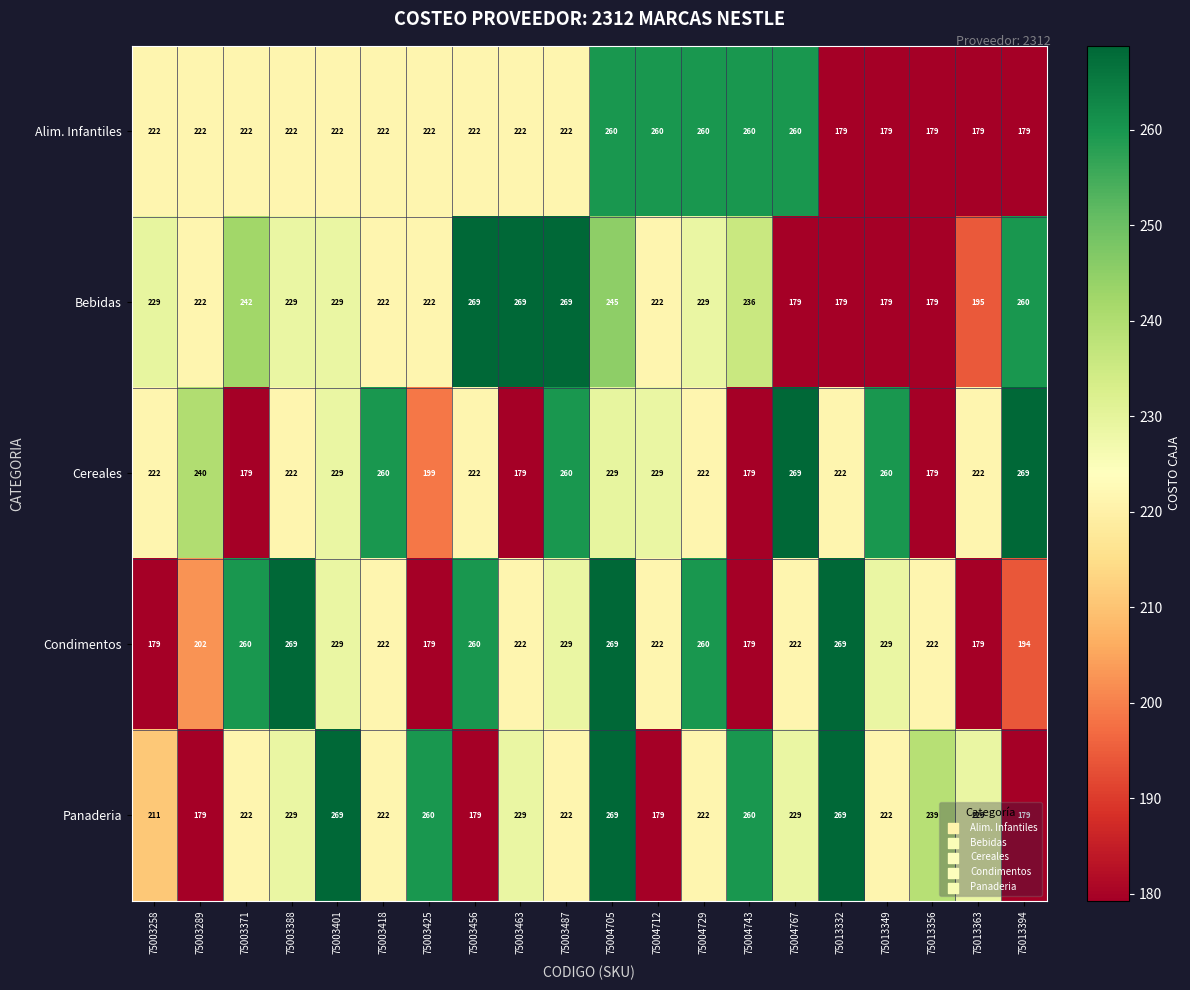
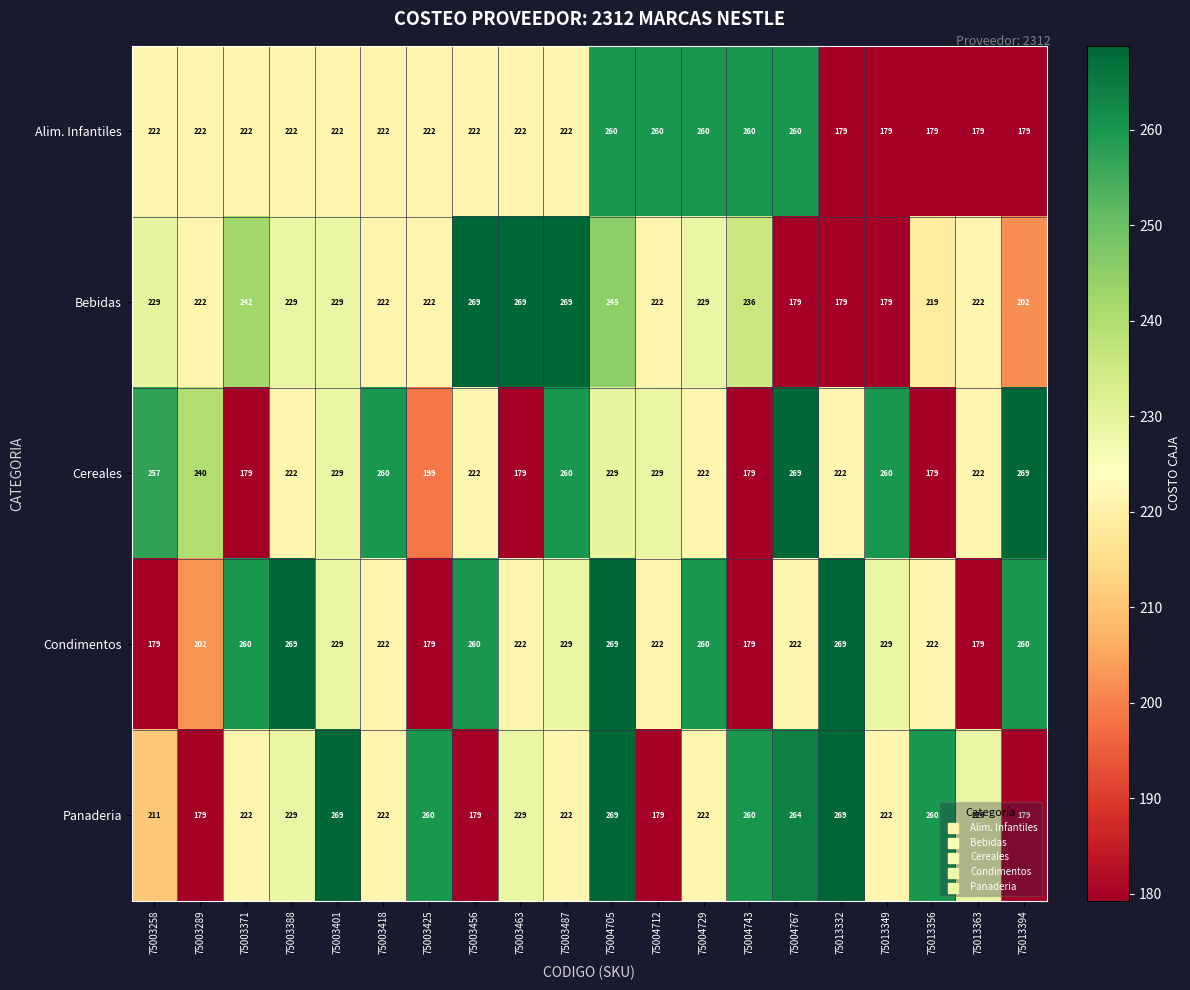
  {
    "Alim. Infantiles": {
      "75003258": 222,
      "75003289": 222,
      "75003371": 222,
      "75003388": 222,
      "75003401": 222,
      "75003418": 222,
      "75003425": 222,
      "75003456": 222,
      "75003463": 222,
      "75003487": 222,
      "75004705": 260,
      "75004712": 260,
      "75004729": 260,
      "75004743": 260,
      "75004767": 260,
      "75013332": 179,
      "75013349": 179,
      "75013356": 179,
      "75013363": 179,
      "75013394": 179
    },
    "Bebidas": {
      "75003258": 229,
      "75003289": 222,
      "75003371": 242,
      "75003388": 229,
      "75003401": 229,
      "75003418": 222,
      "75003425": 222,
      "75003456": 269,
      "75003463": 269,
      "75003487": 269,
      "75004705": 245,
      "75004712": 222,
      "75004729": 229,
      "75004743": 236,
      "75004767": 179,
      "75013332": 179,
      "75013349": 179,
-     "75013356": 179,
-     "75013363": 195,
-     "75013394": 260
+     "75013356": 219,
+     "75013363": 222,
+     "75013394": 202
    },
    "Cereales": {
-     "75003258": 222,
+     "75003258": 257,
      "75003289": 240,
      "75003371": 179,
      "75003388": 222,
      "75003401": 229,
      "75003418": 260,
      "75003425": 199,
      "75003456": 222,
      "75003463": 179,
      "75003487": 260,
      "75004705": 229,
      "75004712": 229,
      "75004729": 222,
      "75004743": 179,
      "75004767": 269,
      "75013332": 222,
      "75013349": 260,
      "75013356": 179,
      "75013363": 222,
      "75013394": 269
    },
    "Condimentos": {
      "75003258": 179,
      "75003289": 202,
      "75003371": 260,
      "75003388": 269,
      "75003401": 229,
      "75003418": 222,
      "75003425": 179,
      "75003456": 260,
      "75003463": 222,
      "75003487": 229,
      "75004705": 269,
      "75004712": 222,
      "75004729": 260,
      "75004743": 179,
      "75004767": 222,
      "75013332": 269,
      "75013349": 229,
      "75013356": 222,
      "75013363": 179,
-     "75013394": 194
+     "75013394": 260
    },
    "Panaderia": {
      "75003258": 211,
      "75003289": 179,
      "75003371": 222,
      "75003388": 229,
      "75003401": 269,
      "75003418": 222,
      "75003425": 260,
      "75003456": 179,
      "75003463": 229,
      "75003487": 222,
      "75004705": 269,
      "75004712": 179,
      "75004729": 222,
      "75004743": 260,
-     "75004767": 229,
+     "75004767": 264,
      "75013332": 269,
      "75013349": 222,
-     "75013356": 239
+     "75013356": 260
    }
  }
